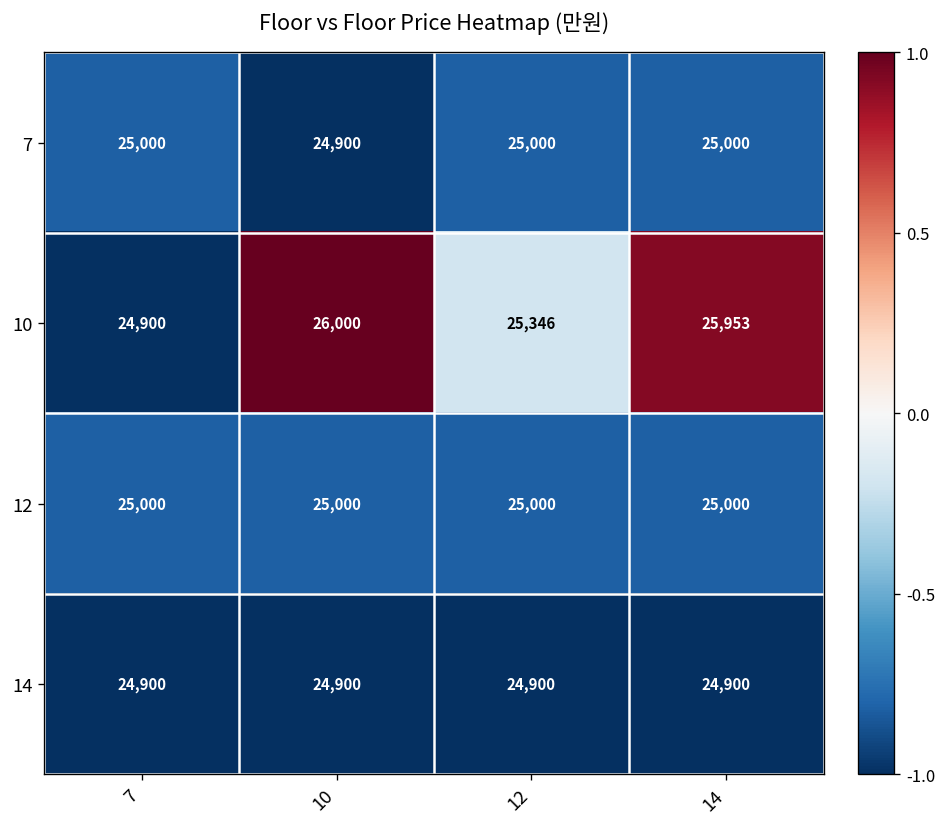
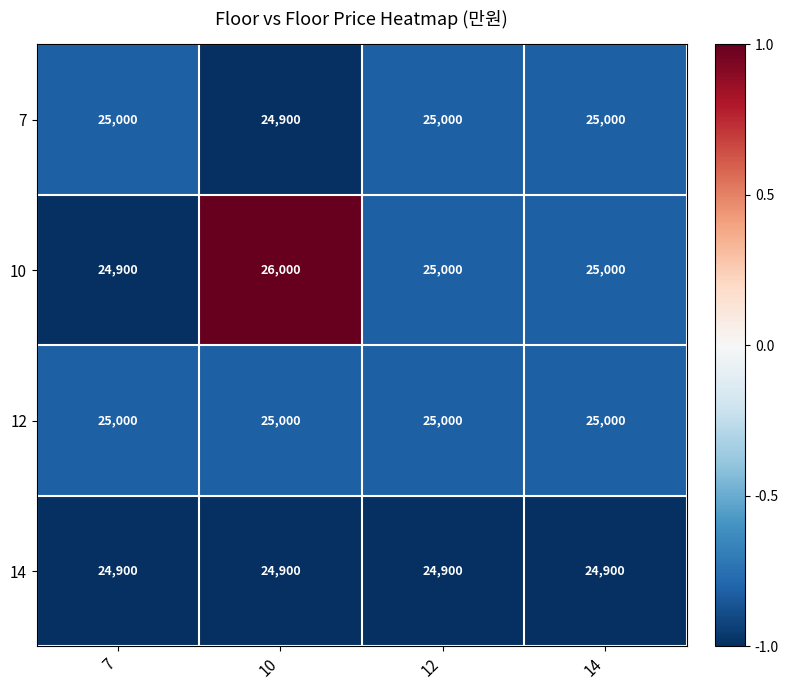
  {
    "7": {
      "7": "25,000",
      "10": "24,900",
      "12": "25,000",
      "14": "25,000"
    },
    "10": {
      "7": "24,900",
      "10": "26,000",
-     "12": "25,346",
-     "14": "25,953"
+     "12": "25,000",
+     "14": "25,000"
    },
    "12": {
      "7": "25,000",
      "10": "25,000",
      "12": "25,000",
      "14": "25,000"
    },
    "14": {
      "7": "24,900",
      "10": "24,900",
      "12": "24,900",
      "14": "24,900"
    }
  }
